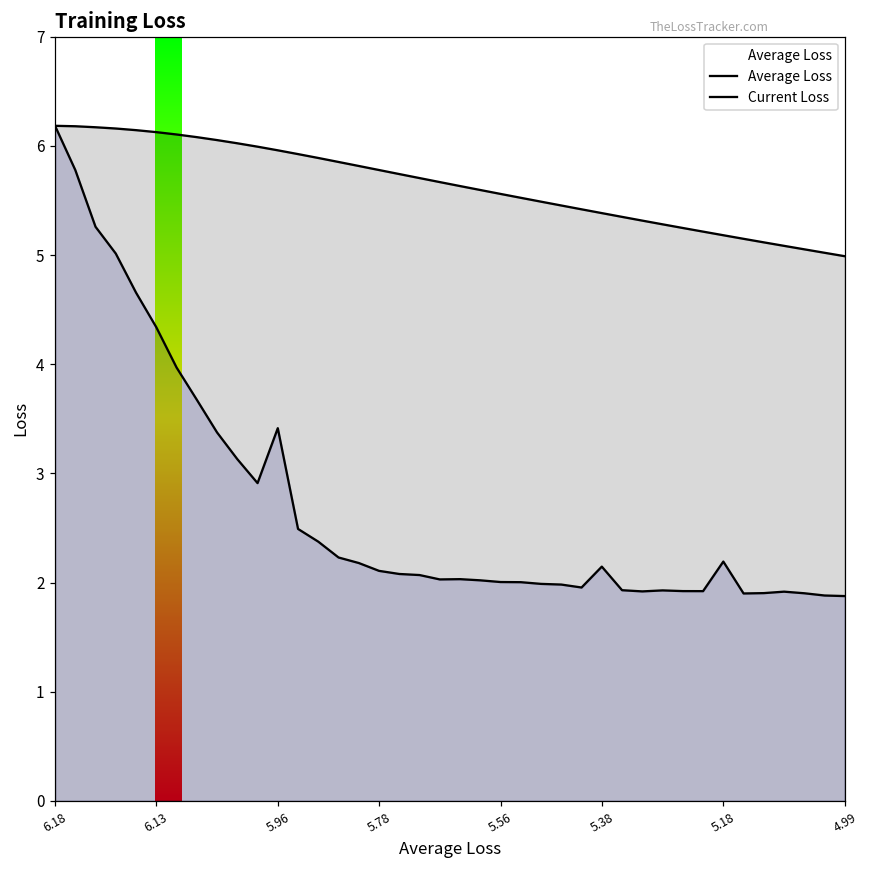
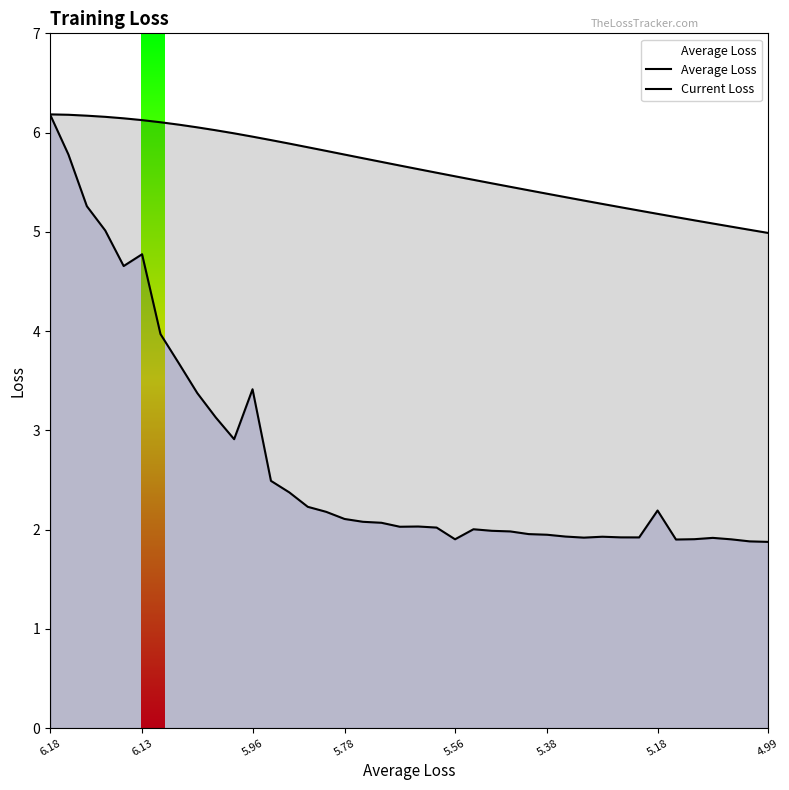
  {
    "Current Loss": {
-     "6.13": 4.3,
+     "6.13": 4.8,
      "5.96": 3.4,
      "5.78": 2.1,
-     "5.56": 2.0,
-     "5.38": 2.1,
+     "5.56": 1.9,
+     "5.38": 1.9,
      "5.18": 2.2,
      "4.99": 1.9
    }
  }
